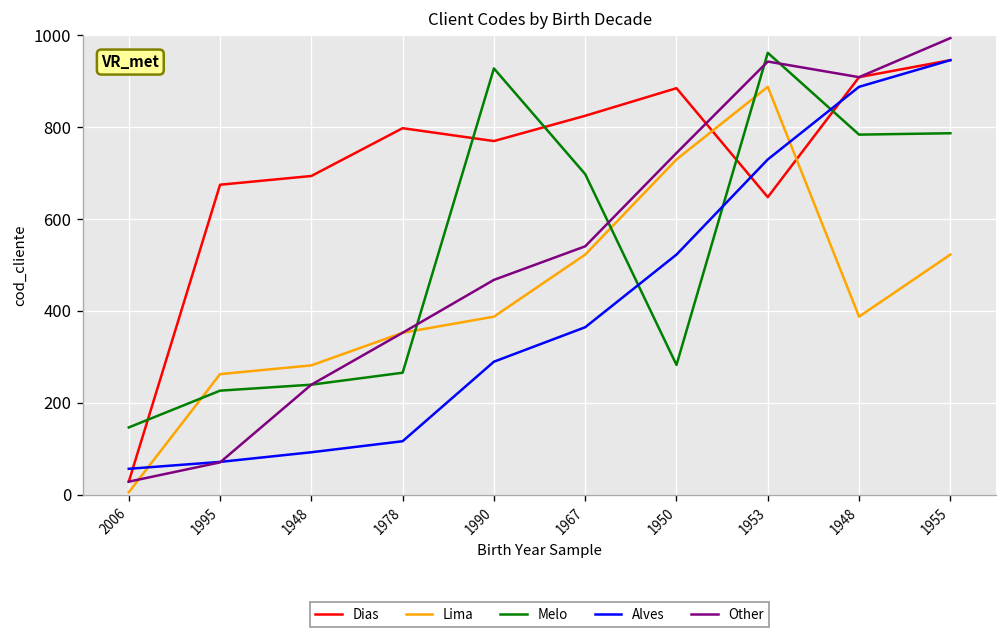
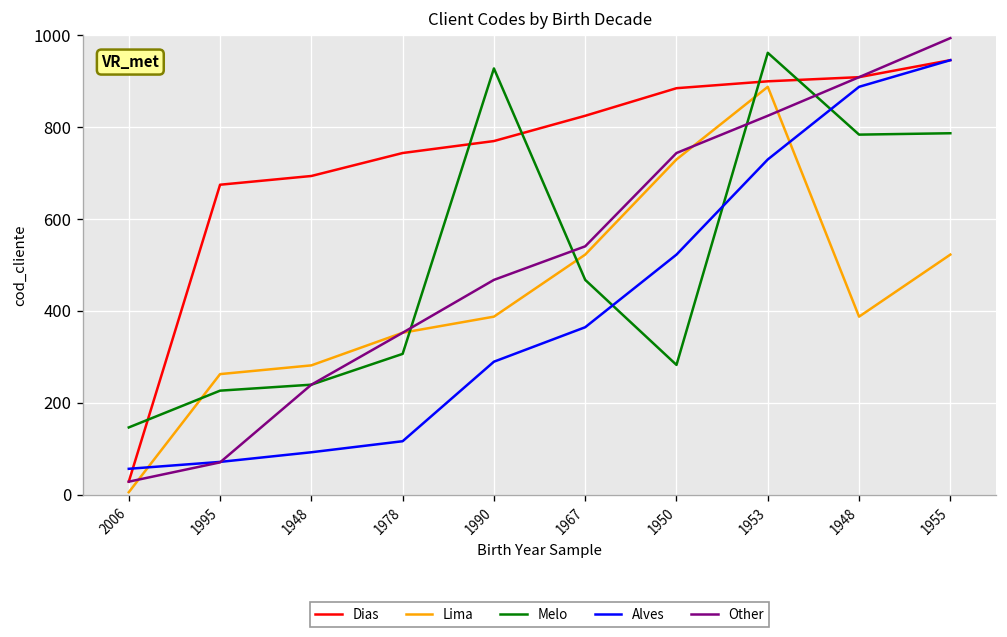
  {
    "Dias": {
      "1995": 670,
-     "1978": 800,
+     "1978": 740,
      "1990": 770,
      "1967": 820,
      "1950": 880,
-     "1953": 650
+     "1953": 900
    },
    "Lima": {
      "2006": 10,
      "1995": 260,
      "1990": 390,
      "1967": 520,
      "1950": 730,
      "1953": 890,
      "1955": 520
    },
    "Melo": {
      "2006": 150,
      "1995": 230,
-     "1978": 270,
+     "1978": 310,
      "1990": 930,
-     "1967": 700,
+     "1967": 470,
      "1950": 280,
      "1953": 960,
      "1955": 790
    },
    "Alves": {
      "2006": 60,
      "1978": 120,
      "1990": 290,
      "1967": 360,
      "1950": 520,
      "1953": 730
    },
    "Other": {
      "1990": 470,
      "1967": 540,
      "1950": 740,
-     "1953": 940,
+     "1953": 820,
      "1955": 990
    }
  }
